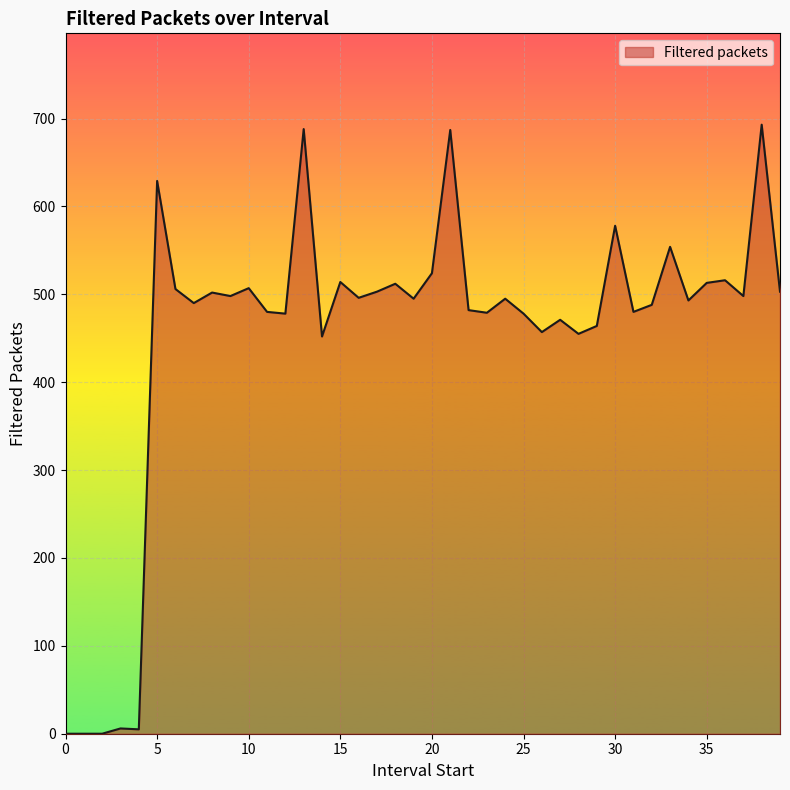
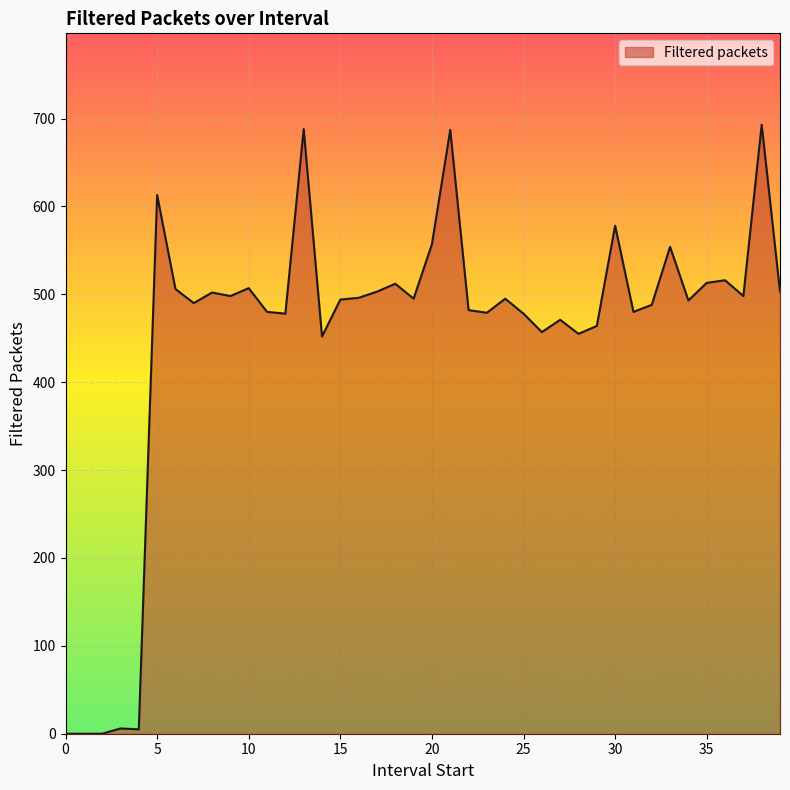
  {
    "0": 0,
-   "5": 630,
+   "5": 610,
    "10": 510,
-   "15": 510,
-   "20": 520,
+   "15": 490,
+   "20": 560,
    "25": 480,
    "30": 580,
    "35": 510
  }
